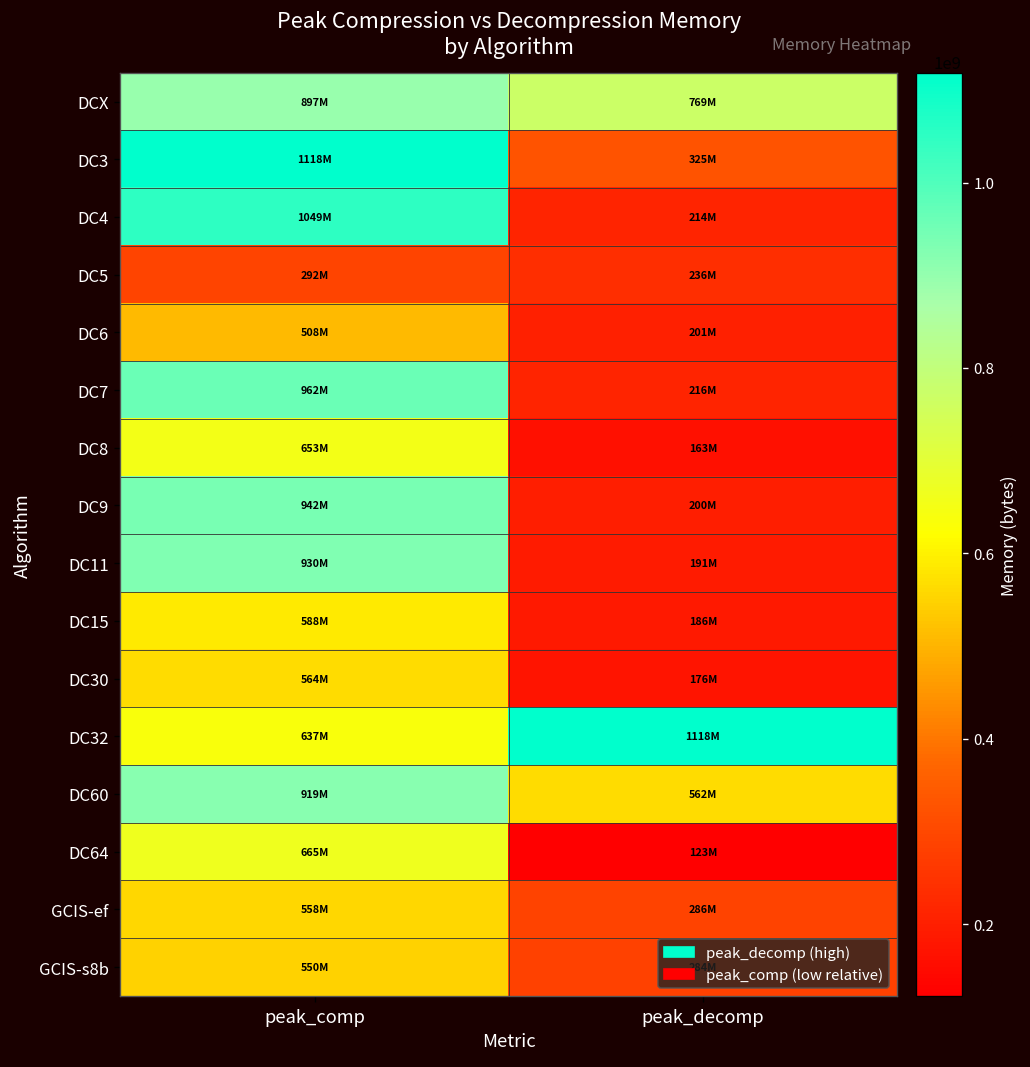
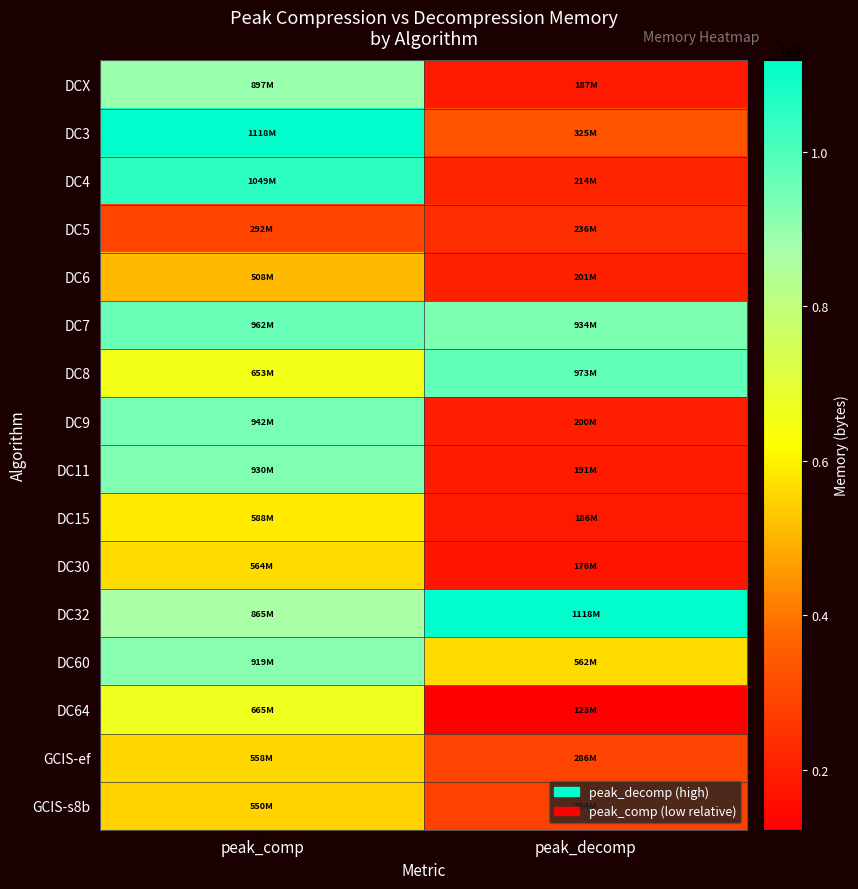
  {
    "DCX": {
      "peak_comp": "897M",
-     "peak_decomp": "769M"
+     "peak_decomp": "187M"
    },
    "DC3": {
      "peak_comp": "1118M",
      "peak_decomp": "325M"
    },
    "DC4": {
      "peak_comp": "1049M",
      "peak_decomp": "214M"
    },
    "DC5": {
      "peak_comp": "292M",
      "peak_decomp": "236M"
    },
    "DC6": {
      "peak_comp": "508M",
      "peak_decomp": "201M"
    },
    "DC7": {
      "peak_comp": "962M",
-     "peak_decomp": "216M"
+     "peak_decomp": "934M"
    },
    "DC8": {
      "peak_comp": "653M",
-     "peak_decomp": "163M"
+     "peak_decomp": "973M"
    },
    "DC9": {
      "peak_comp": "942M",
      "peak_decomp": "200M"
    },
    "DC11": {
      "peak_comp": "930M",
      "peak_decomp": "191M"
    },
    "DC15": {
      "peak_comp": "588M",
      "peak_decomp": "186M"
    },
    "DC30": {
      "peak_comp": "564M",
      "peak_decomp": "176M"
    },
    "DC32": {
-     "peak_comp": "637M",
+     "peak_comp": "865M",
      "peak_decomp": "1118M"
    },
    "DC60": {
      "peak_comp": "919M",
      "peak_decomp": "562M"
    },
    "DC64": {
      "peak_comp": "665M",
      "peak_decomp": "123M"
    },
    "GCIS-ef": {
      "peak_comp": "558M",
      "peak_decomp": "286M"
    },
    "GCIS-s8b": {
      "peak_comp": "550M"
    }
  }
